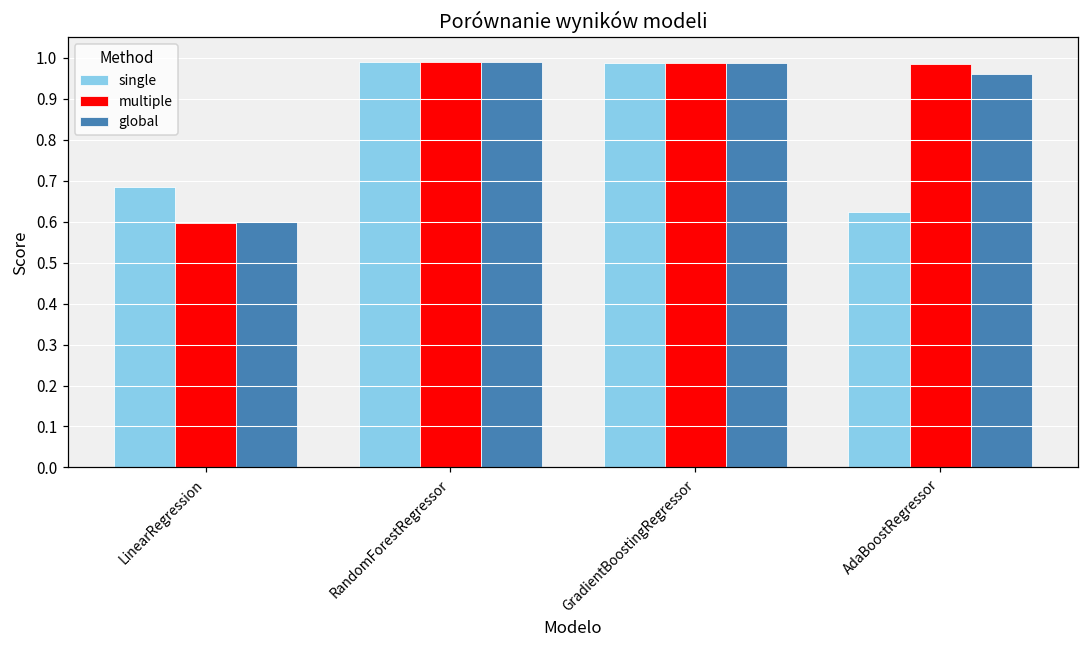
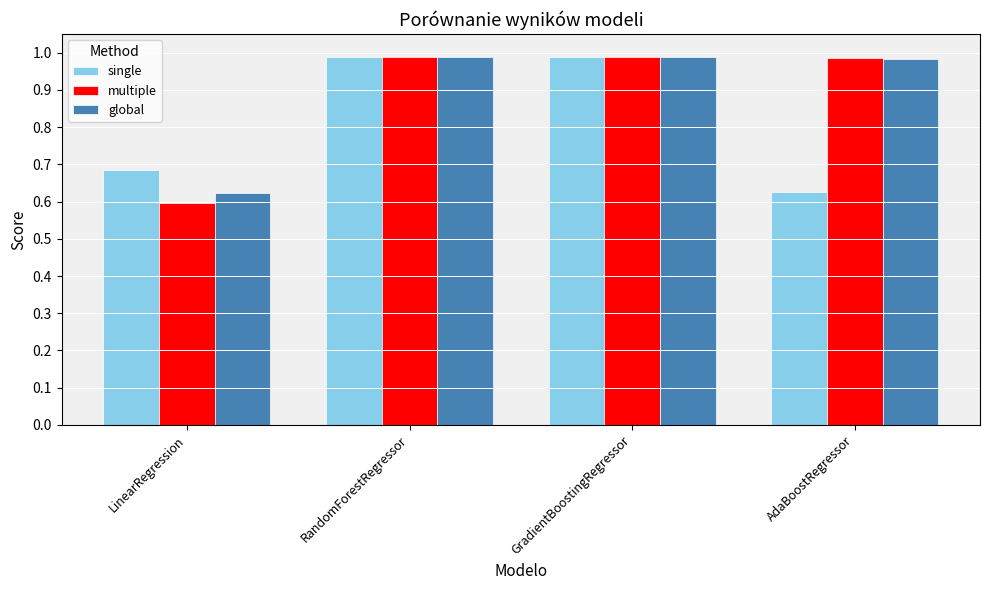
  {
    "single": {
      "LinearRegression": 0.68,
      "RandomForestRegressor": 0.99,
      "GradientBoostingRegressor": 0.99,
      "AdaBoostRegressor": 0.62
    },
    "multiple": {
      "LinearRegression": 0.60,
      "RandomForestRegressor": 0.99,
      "GradientBoostingRegressor": 0.99,
      "AdaBoostRegressor": 0.98
    },
    "global": {
-     "LinearRegression": 0.60,
+     "LinearRegression": 0.62,
      "RandomForestRegressor": 0.99,
      "GradientBoostingRegressor": 0.99,
-     "AdaBoostRegressor": 0.96
+     "AdaBoostRegressor": 0.98
    }
  }
